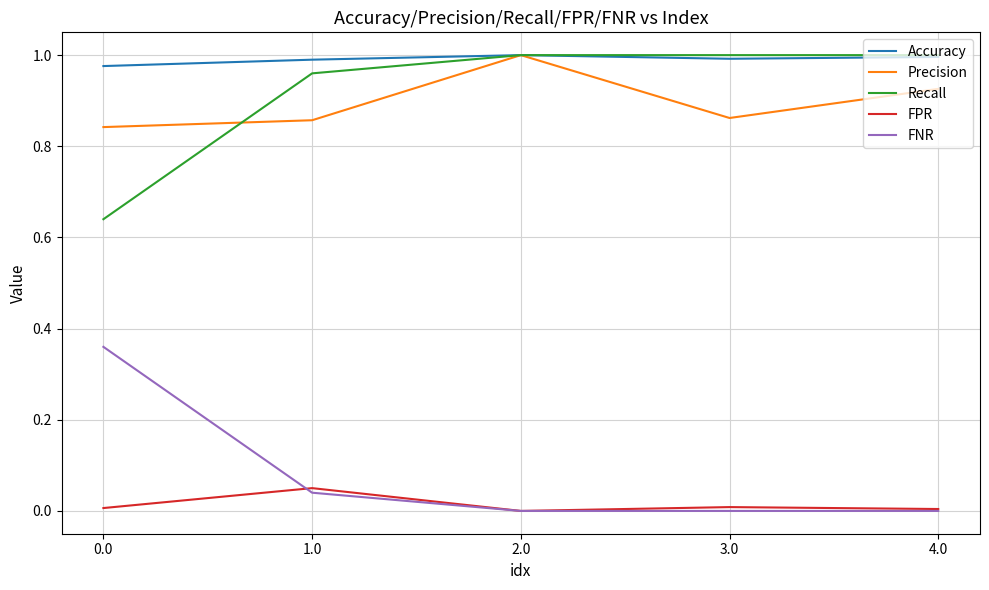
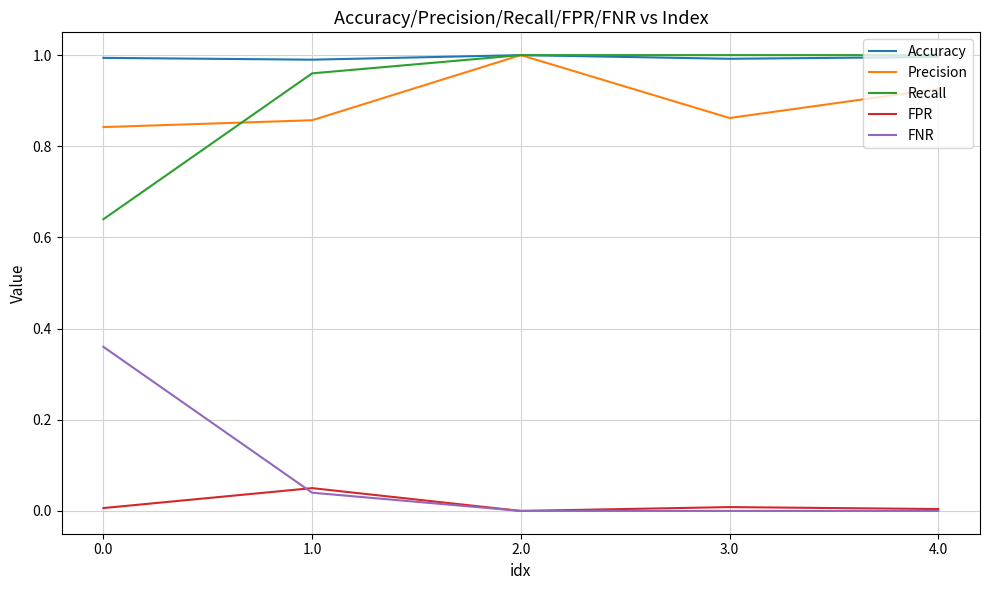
  {
    "Accuracy": {
-     "0.0": 0.98,
+     "0.0": 0.99,
      "1.0": 0.99,
      "3.0": 0.99
    },
    "Precision": {
      "0.0": 0.84,
      "1.0": 0.86,
      "3.0": 0.86
    },
    "Recall": {
      "0.0": 0.64,
      "1.0": 0.96,
      "3.0": 1.00
    },
    "FPR": {
      "0.0": 0.01,
      "1.0": 0.05,
      "3.0": 0.01
    },
    "FNR": {
      "0.0": 0.36,
      "1.0": 0.04,
      "3.0": 0.00
    }
  }
